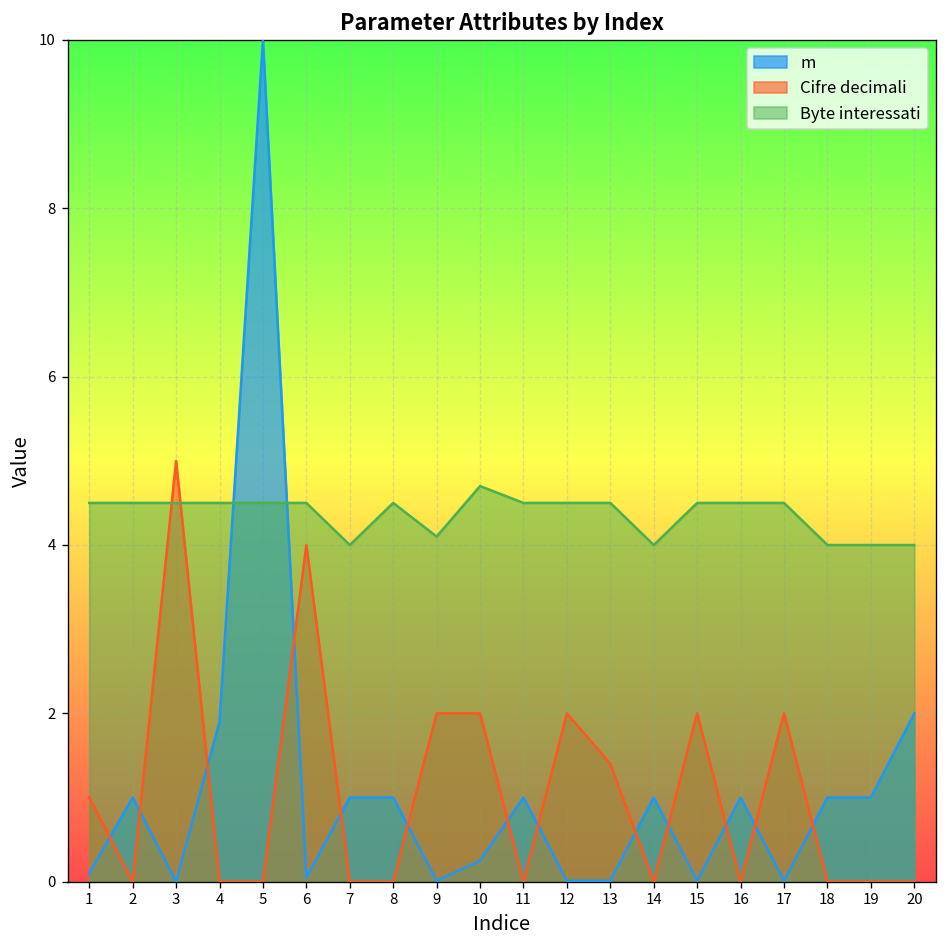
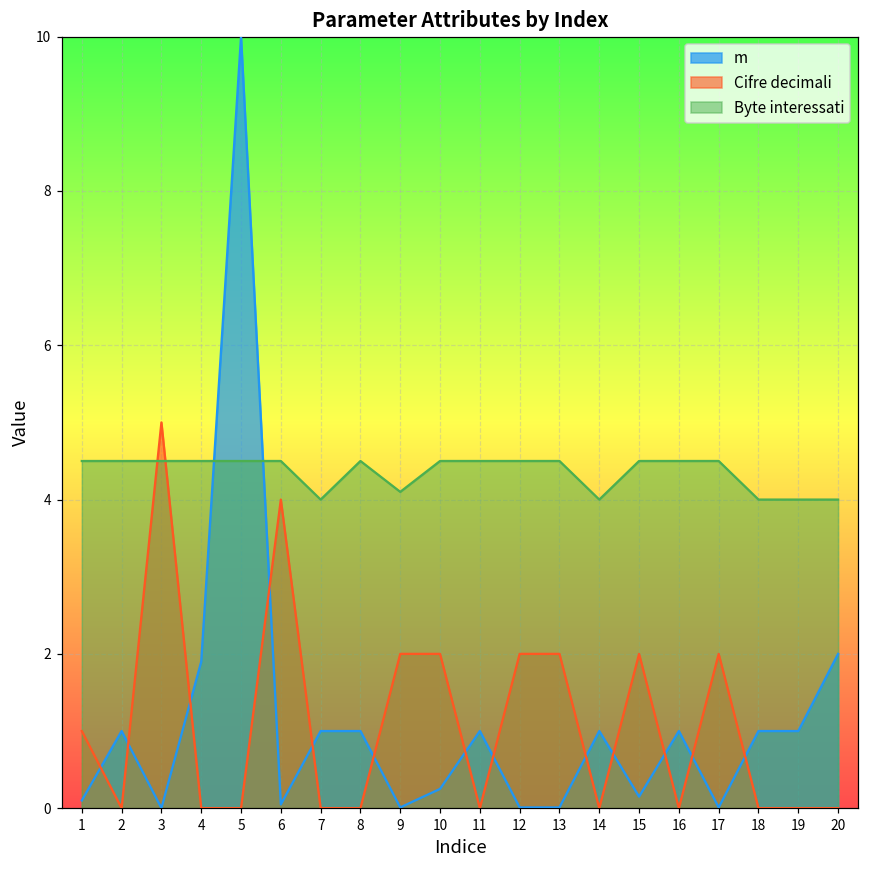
  {
    "m": {
      "1": 0.1,
      "2": 1.0,
      "3": 0.0,
      "4": 1.9,
      "5": 10.0,
      "6": 0.0,
      "7": 1.0,
      "8": 1.0,
      "9": 0.0,
      "10": 0.3,
      "11": 1.0,
      "12": 0.0,
      "13": 0.0,
      "14": 1.0,
-     "15": 0.0,
+     "15": 0.2,
      "16": 1.0,
      "17": 0.0,
      "18": 1.0,
      "19": 1.0,
      "20": 2.0
    },
    "Cifre decimali": {
      "1": 1.0,
      "2": 0.0,
      "3": 5.0,
      "4": 0.0,
      "5": 0.0,
      "6": 4.0,
      "7": 0.0,
      "8": 0.0,
      "9": 2.0,
      "10": 2.0,
      "11": 0.0,
      "12": 2.0,
-     "13": 1.4,
+     "13": 2.0,
      "14": 0.0,
      "15": 2.0,
      "16": 0.0,
      "17": 2.0,
      "18": 0.0,
      "19": 0.0,
      "20": 0.0
    },
    "Byte interessati": {
      "1": 4.5,
      "2": 4.5,
      "3": 4.5,
      "4": 4.5,
      "5": 4.5,
      "6": 4.5,
      "7": 4.0,
      "8": 4.5,
      "9": 4.1,
-     "10": 4.7,
+     "10": 4.5,
      "11": 4.5,
      "12": 4.5,
      "13": 4.5,
      "14": 4.0,
      "15": 4.5,
      "16": 4.5,
      "17": 4.5,
      "18": 4.0,
      "19": 4.0,
      "20": 4.0
    }
  }
